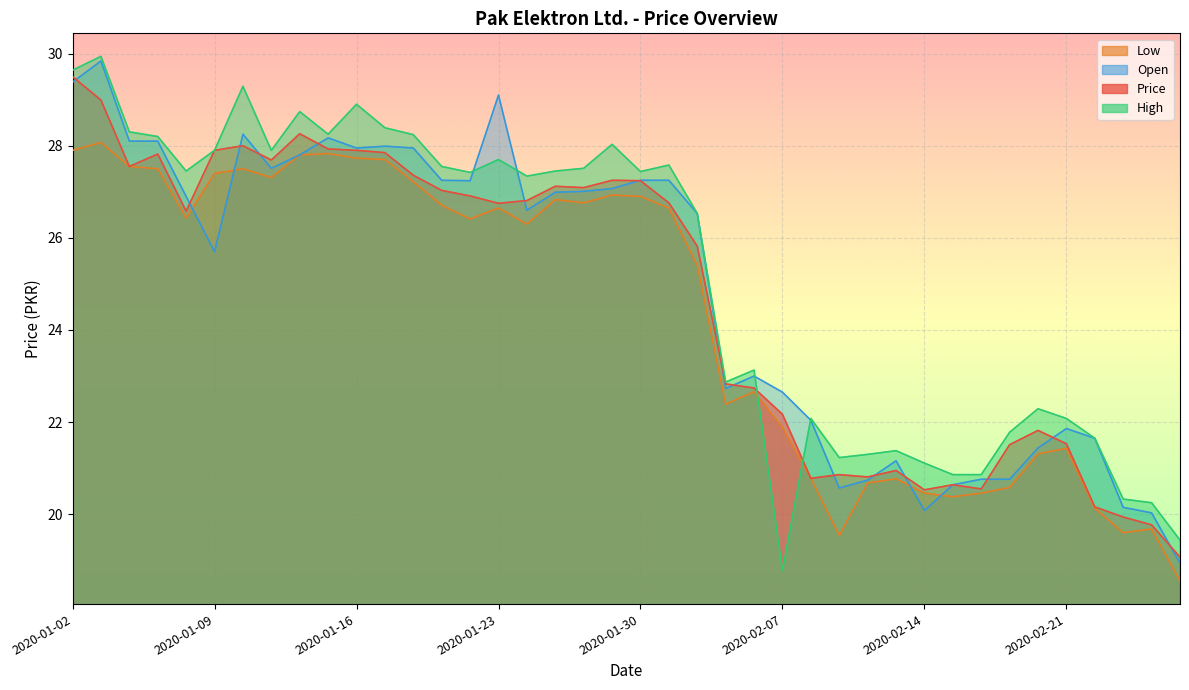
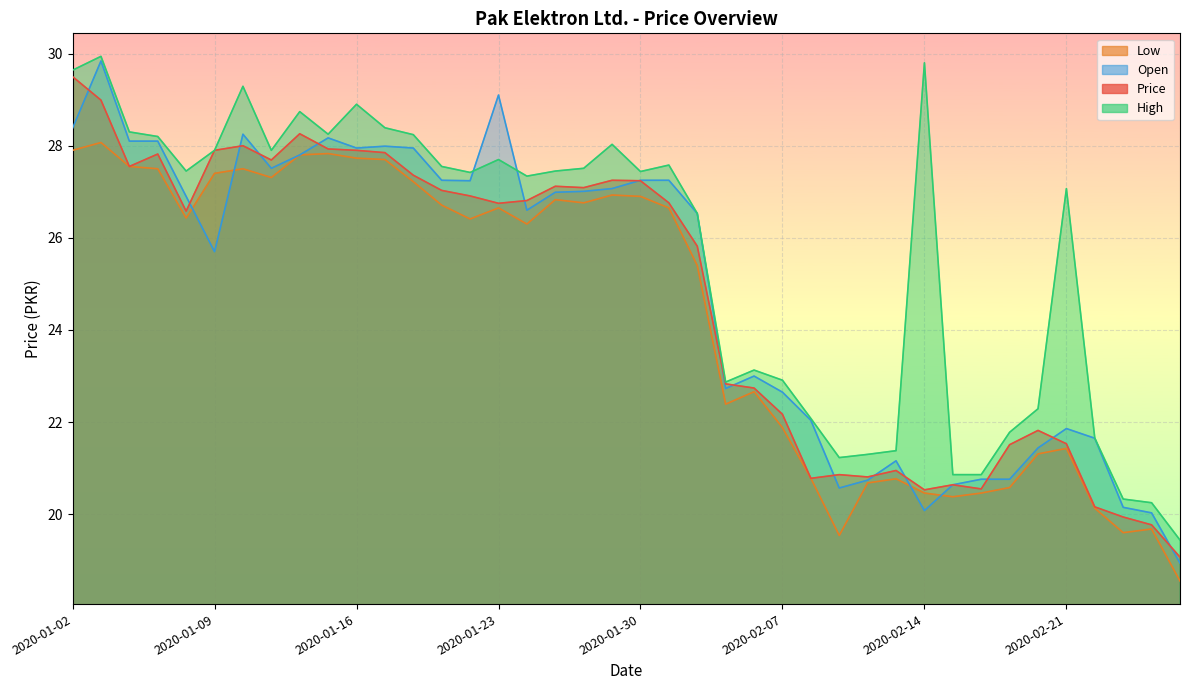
  {
    "Open": {
-     "2020-01-02": 29.4,
+     "2020-01-02": 28.4,
      "2020-01-09": 25.7,
      "2020-01-23": 29.1,
      "2020-02-07": 22.7,
      "2020-02-14": 20.1,
      "2020-02-21": 21.9
    },
    "High": {
      "2020-01-02": 29.6,
      "2020-01-16": 28.9,
      "2020-01-23": 27.7,
      "2020-01-30": 27.4,
-     "2020-02-07": 18.8,
-     "2020-02-14": 21.1,
-     "2020-02-21": 22.1
+     "2020-02-07": 22.9,
+     "2020-02-14": 29.8,
+     "2020-02-21": 27.1
    }
  }
